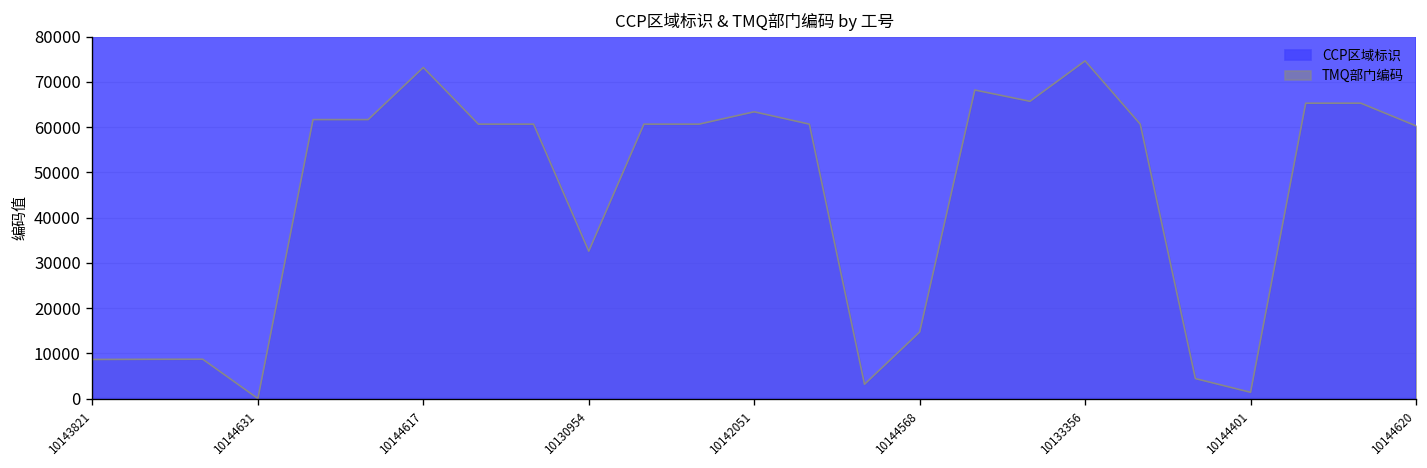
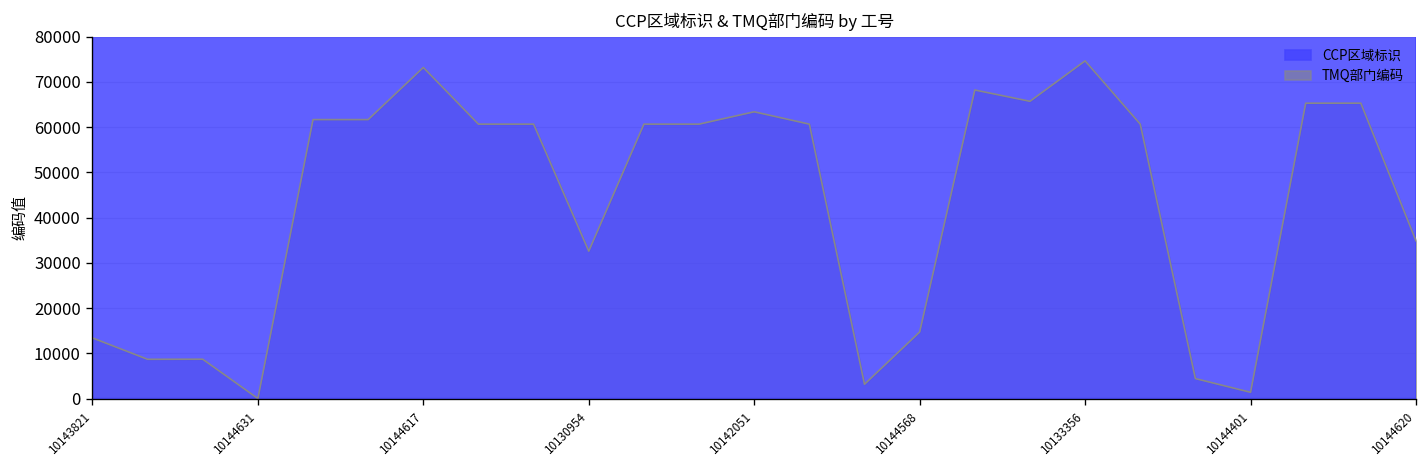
  {
    "TMQ部门编码": {
-     "10143821": 9000,
+     "10143821": 13000,
      "10144631": 0,
      "10144617": 73000,
      "10130954": 33000,
      "10142051": 63000,
      "10144568": 15000,
      "10133356": 75000,
      "10144401": 1000,
-     "10144620": 60000
+     "10144620": 35000
    }
  }
